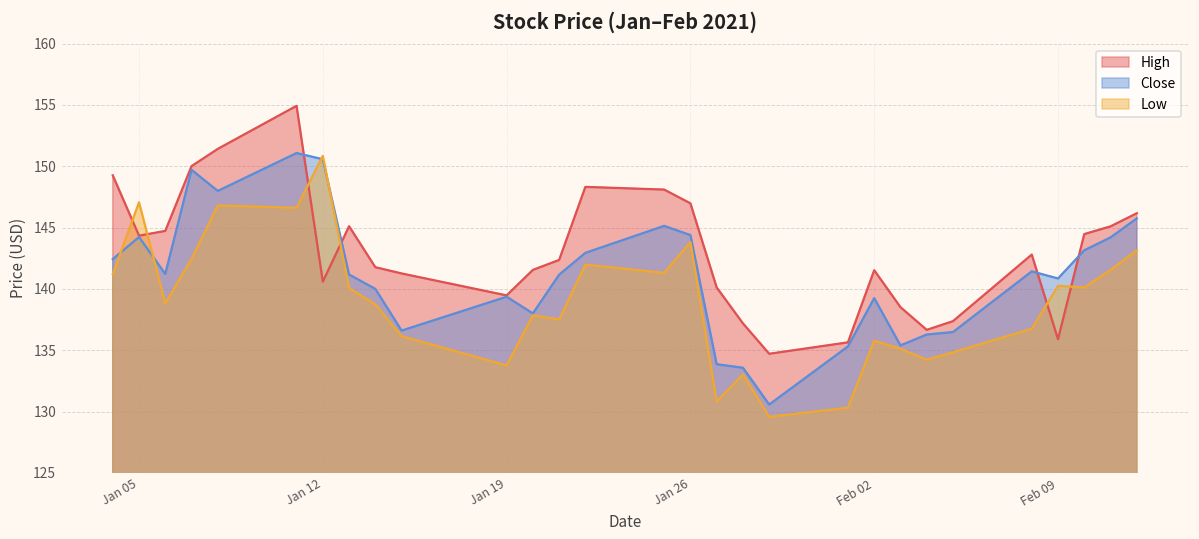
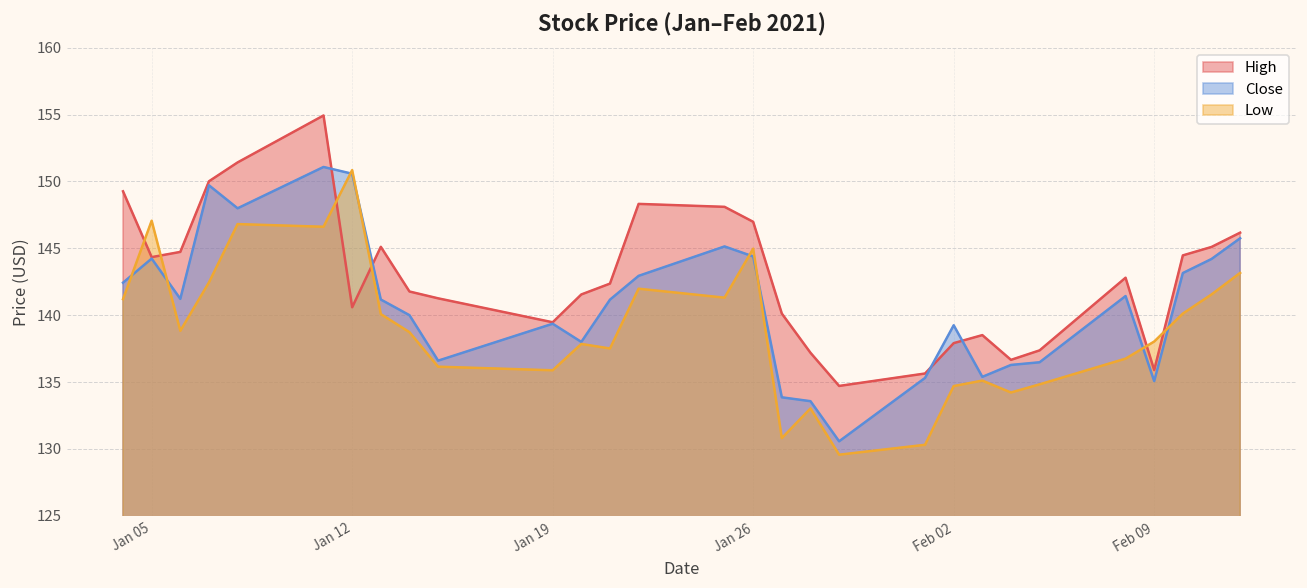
  {
    "High": {
      "Jan 12": 140.6,
      "Jan 26": 147.0,
-     "Feb 02": 141.5,
+     "Feb 02": 137.9,
      "Feb 09": 135.9
    },
    "Close": {
      "Jan 12": 150.6,
      "Jan 26": 144.4,
      "Feb 02": 139.2,
-     "Feb 09": 140.9
+     "Feb 09": 135.1
    },
    "Low": {
      "Jan 05": 147.1,
      "Jan 12": 150.8,
-     "Jan 19": 133.8,
-     "Jan 26": 143.8,
-     "Feb 02": 135.8,
-     "Feb 09": 140.3
+     "Jan 19": 135.9,
+     "Jan 26": 145.0,
+     "Feb 02": 134.7,
+     "Feb 09": 138.0
    }
  }
